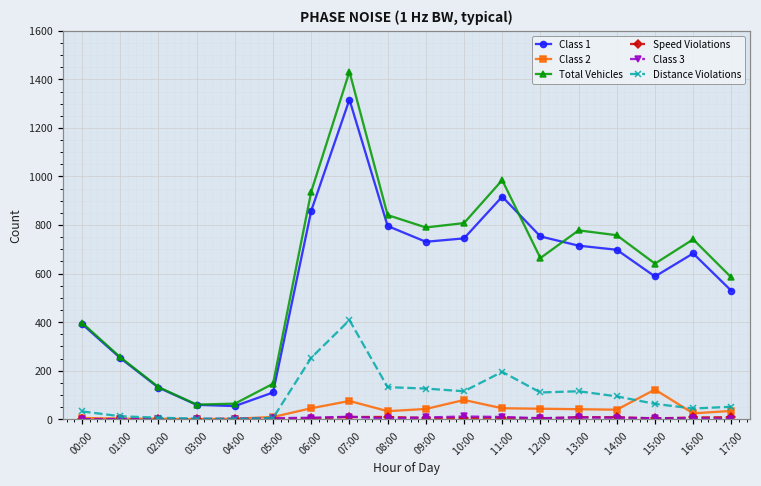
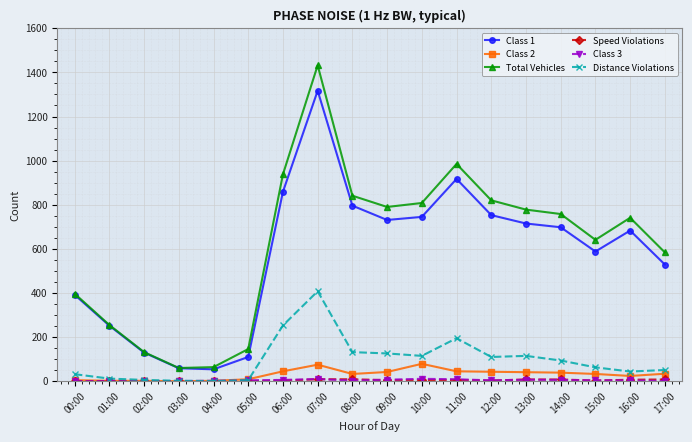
  {
    "Class 1": {
      "05:00": 110,
      "06:00": 860,
      "07:00": 1320,
      "08:00": 800,
      "09:00": 730,
      "10:00": 750,
      "11:00": 920,
      "12:00": 750,
      "13:00": 720,
      "14:00": 700,
      "15:00": 590,
      "16:00": 680,
      "17:00": 530
    },
    "Class 2": {
      "06:00": 50,
      "07:00": 80,
      "08:00": 30,
      "09:00": 40,
      "10:00": 80,
      "11:00": 50,
      "12:00": 40,
      "13:00": 40,
      "14:00": 40,
-     "15:00": 120,
+     "15:00": 30,
      "16:00": 20,
      "17:00": 30
    },
    "Total Vehicles": {
      "05:00": 150,
      "06:00": 940,
      "07:00": 1430,
      "08:00": 840,
      "09:00": 790,
      "10:00": 810,
      "11:00": 990,
-     "12:00": 660,
+     "12:00": 820,
      "13:00": 780,
      "14:00": 760,
      "15:00": 640,
      "16:00": 740,
      "17:00": 580
    },
    "Distance Violations": {
      "00:00": 30,
      "06:00": 250,
      "07:00": 410,
      "08:00": 130,
      "09:00": 130,
      "10:00": 120,
      "11:00": 200,
      "12:00": 110,
      "13:00": 120,
      "14:00": 90,
      "15:00": 60,
      "16:00": 40,
      "17:00": 50
    }
  }
